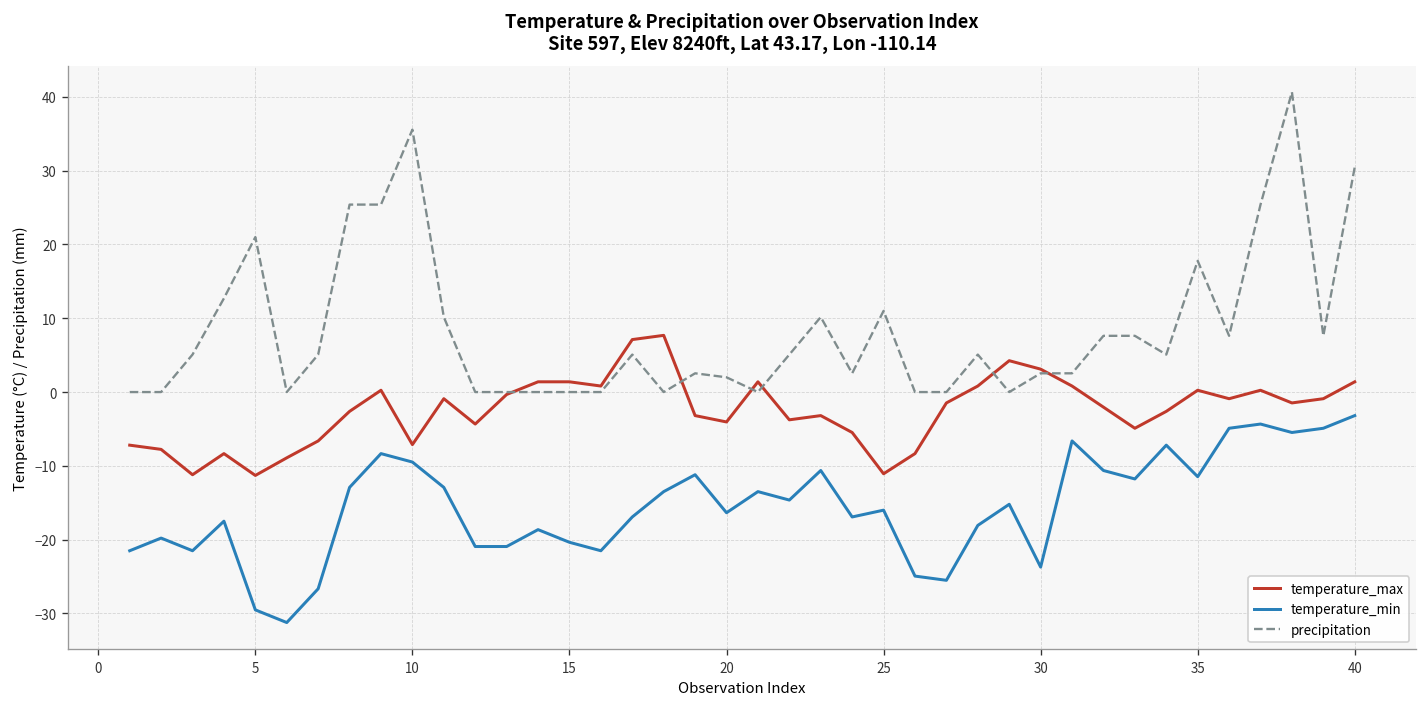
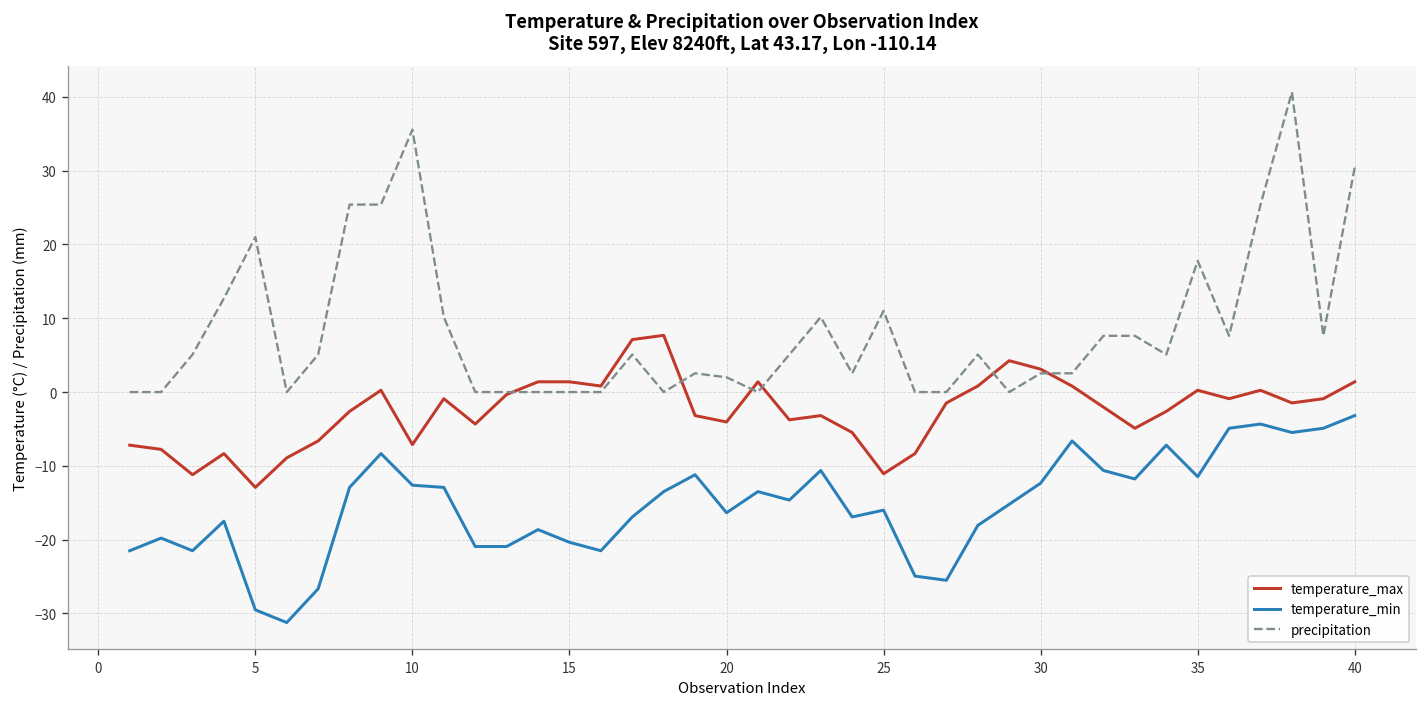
  {
    "temperature_max": {
-     "5": -11,
+     "5": -13,
      "10": -7,
      "15": 1,
      "20": -4,
      "25": -11,
      "30": 3,
      "35": 0,
      "40": 1
    },
    "temperature_min": {
      "5": -30,
-     "10": -9,
+     "10": -13,
      "15": -20,
      "20": -16,
      "25": -16,
-     "30": -24,
+     "30": -12,
      "35": -11,
      "40": -3
    },
    "precipitation": {
      "5": 21,
      "10": 36,
      "15": 0,
      "20": 2,
      "25": 11,
      "30": 3,
      "35": 18,
      "40": 30
    }
  }
